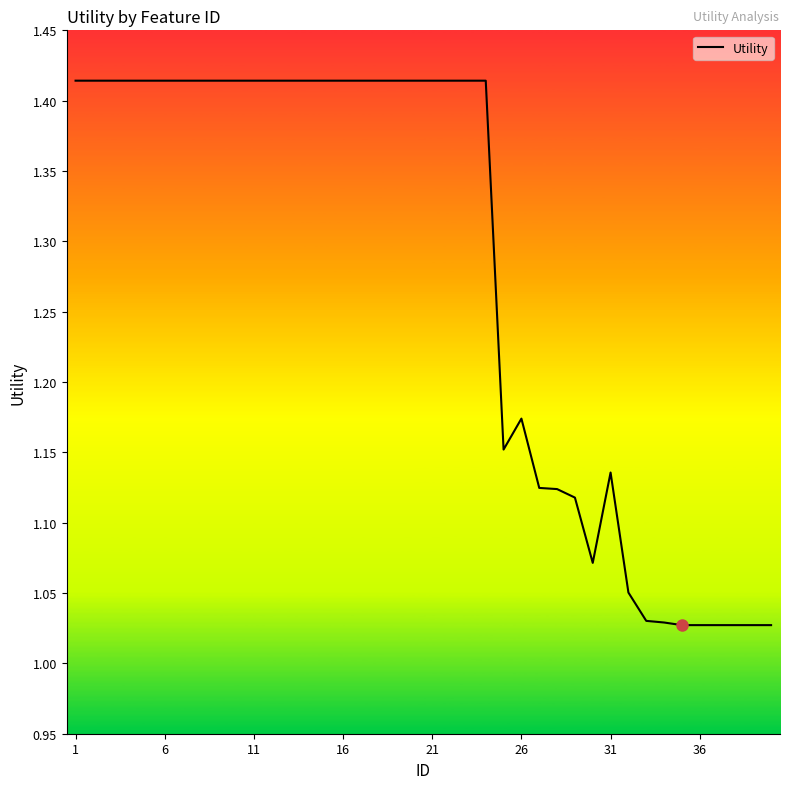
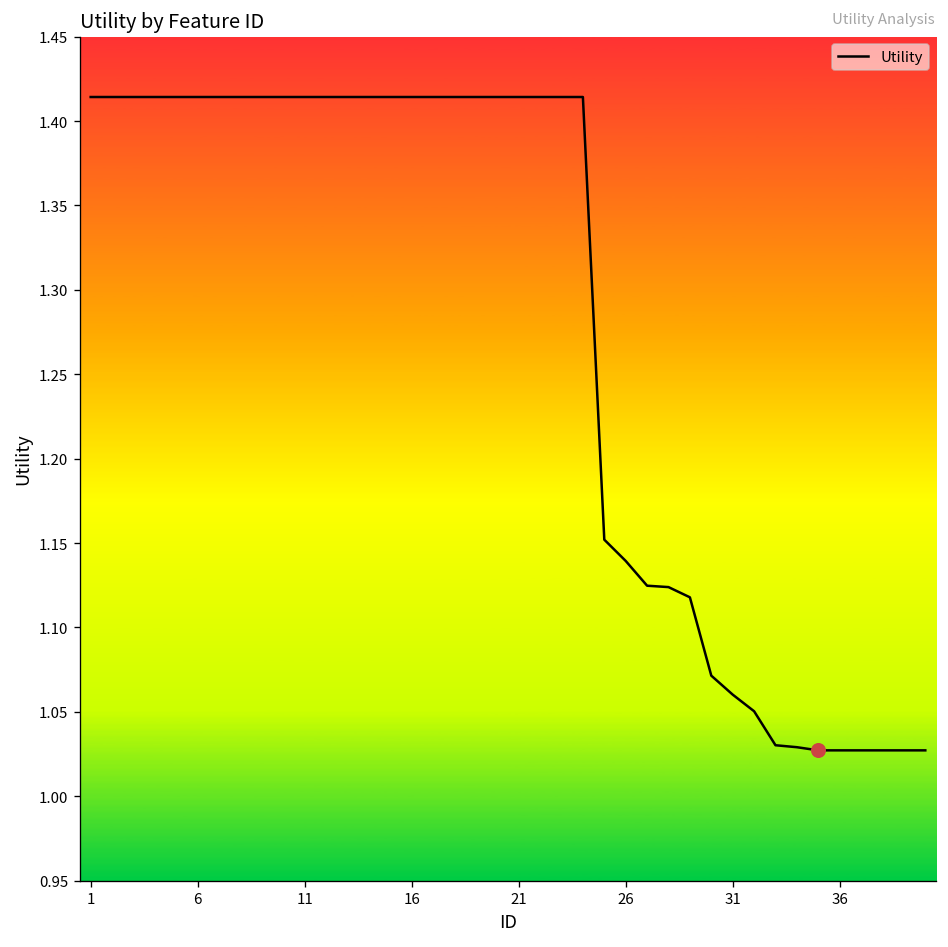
  {
    "Utility": {
      "1": 1.414,
      "6": 1.414,
      "11": 1.414,
      "16": 1.414,
      "21": 1.414,
-     "26": 1.174,
-     "31": 1.136,
+     "26": 1.139,
+     "31": 1.060,
      "36": 1.027
    }
  }
